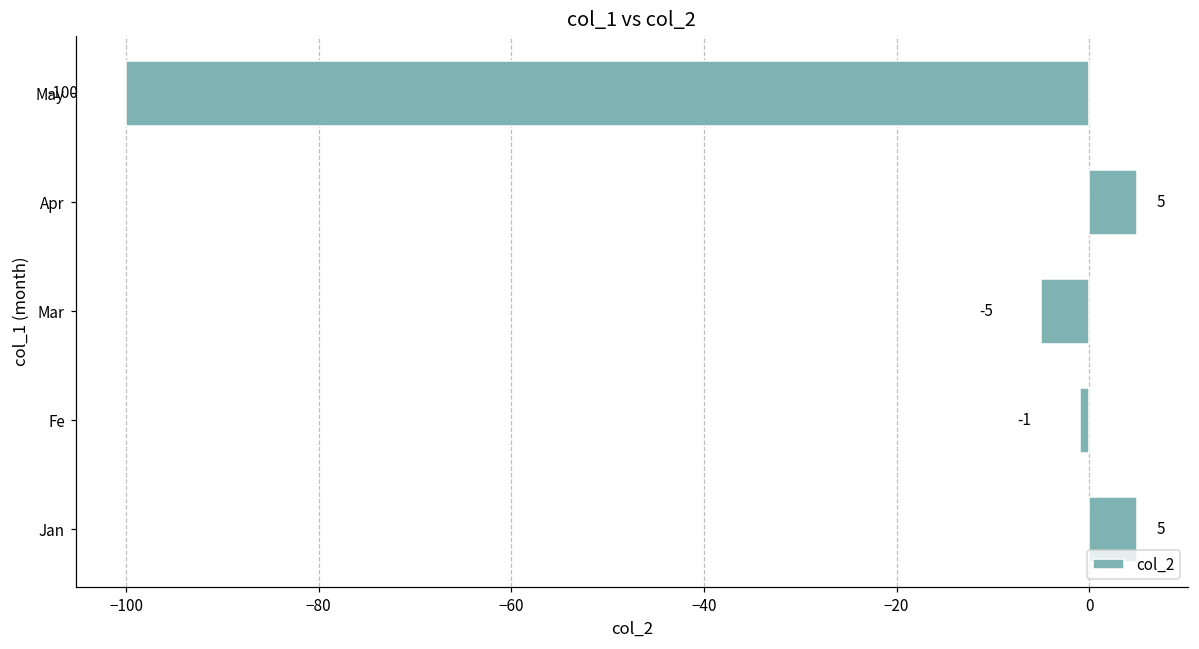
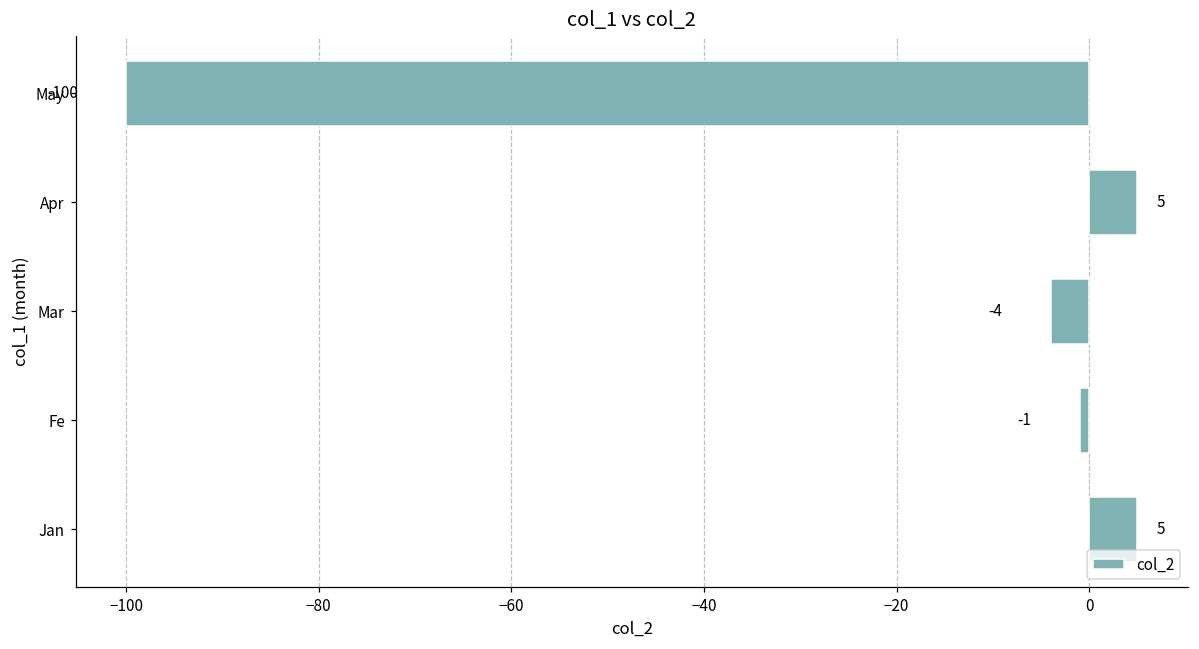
  {
    "Apr": 5,
-   "Mar": -5,
+   "Mar": -4,
    "Jan": 5
  }
